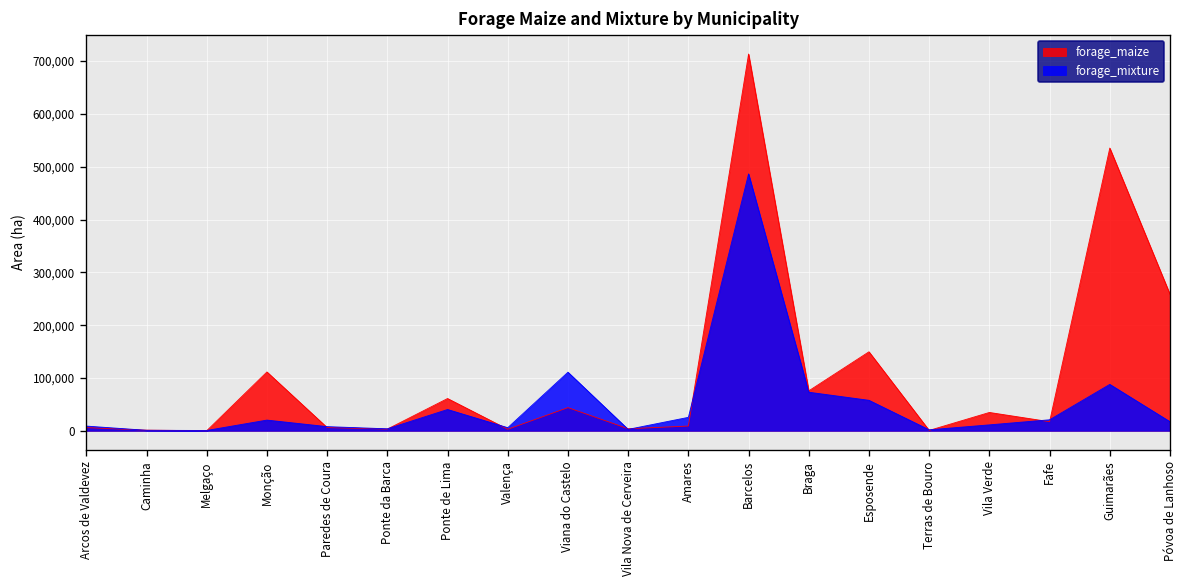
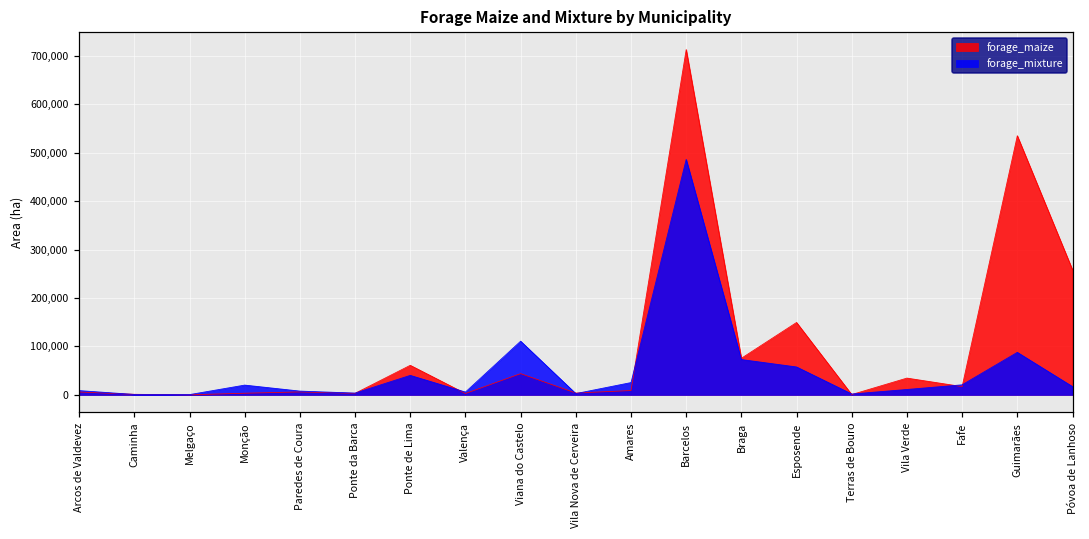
  {
    "forage_maize": {
-     "Monção": "110,000",
+     "Monção": "0",
      "Ponte de Lima": "60,000",
      "Viana do Castelo": "40,000",
      "Amares": "10,000",
      "Barcelos": "710,000",
      "Esposende": "150,000",
      "Vila Verde": "30,000",
      "Guimarães": "540,000",
      "Póvoa de Lanhoso": "260,000"
    },
    "forage_mixture": {
      "Monção": "20,000",
      "Ponte de Lima": "40,000",
      "Viana do Castelo": "110,000",
      "Amares": "30,000",
      "Barcelos": "490,000",
      "Esposende": "60,000",
      "Vila Verde": "10,000",
      "Guimarães": "90,000",
      "Póvoa de Lanhoso": "20,000"
    }
  }
